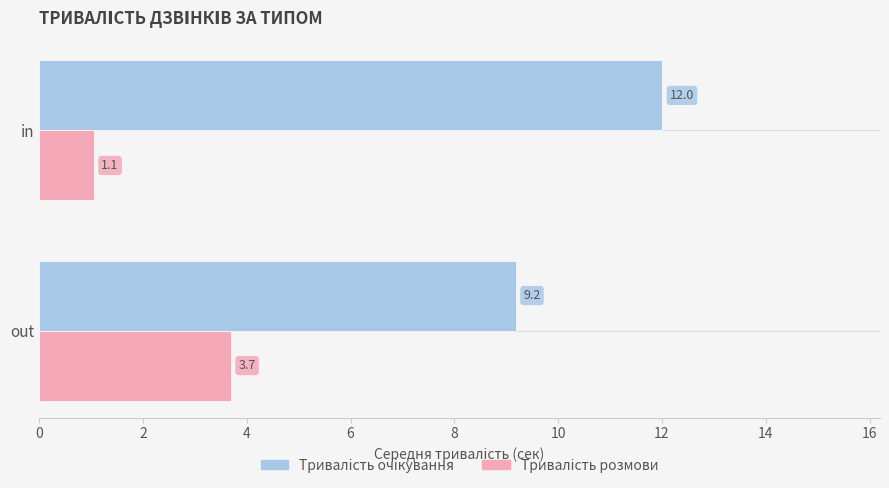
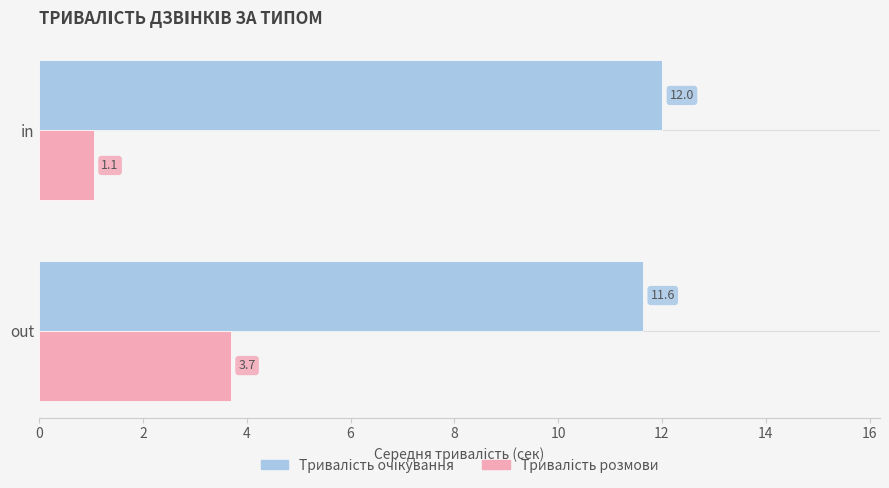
  {
    "Тривалість очікування": {
-     "out": 9.2
+     "out": 11.6
    }
  }
